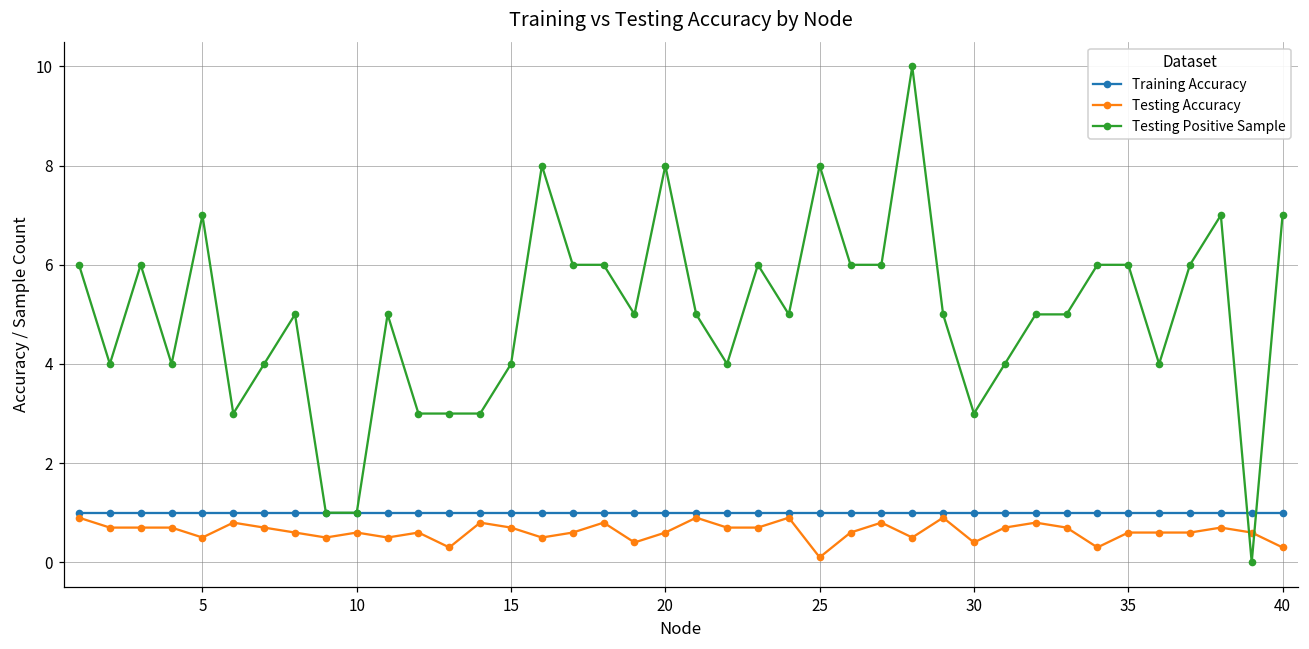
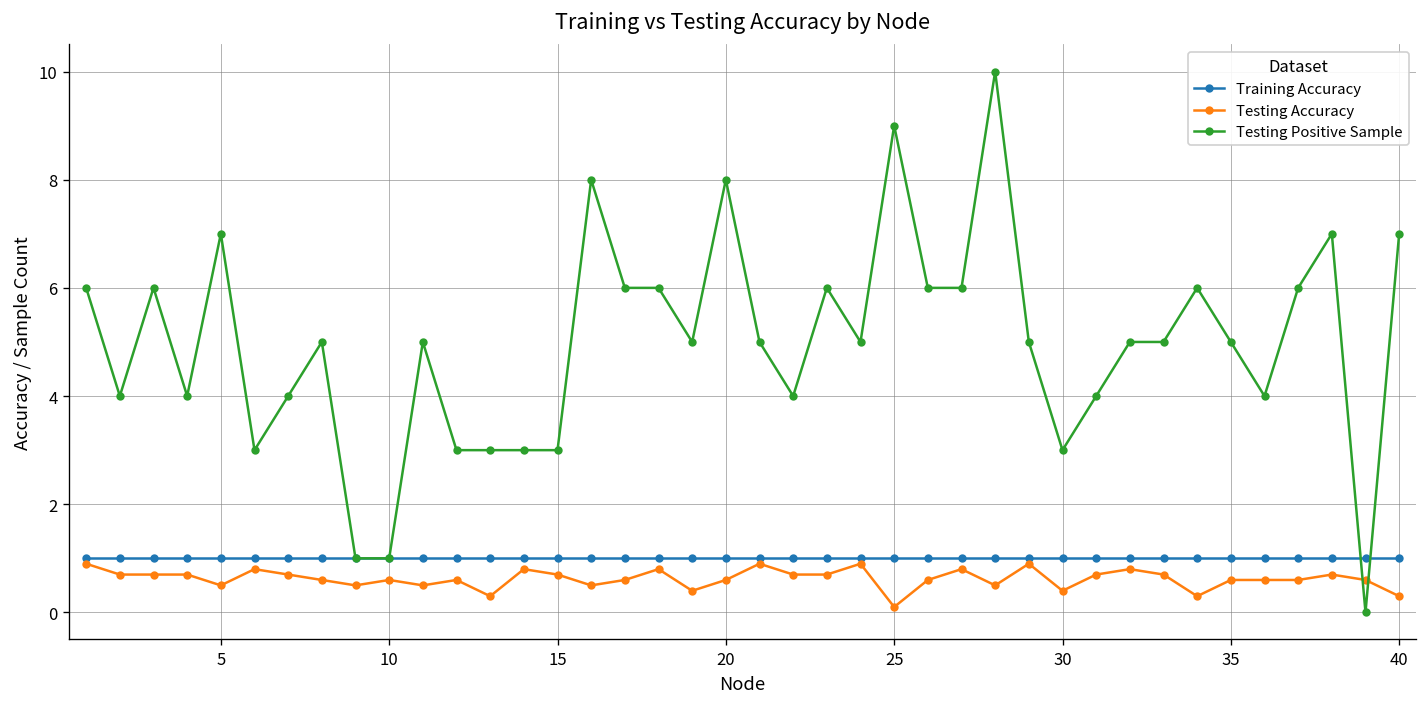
  {
    "Training Accuracy": {
      "5": 1,
      "15": 1,
      "20": 1,
      "25": 1,
      "30": 1,
      "35": 1,
      "40": 1
    },
    "Testing Accuracy": {
      "5": 0.5,
      "10": 0.6,
      "15": 0.7,
      "20": 0.6,
      "25": 0.1,
      "30": 0.4,
      "35": 0.6,
      "40": 0.3
    },
    "Testing Positive Sample": {
      "5": 7,
-     "15": 4,
+     "15": 3,
      "20": 8,
-     "25": 8,
+     "25": 9,
      "30": 3,
-     "35": 6,
+     "35": 5,
      "40": 7
    }
  }
